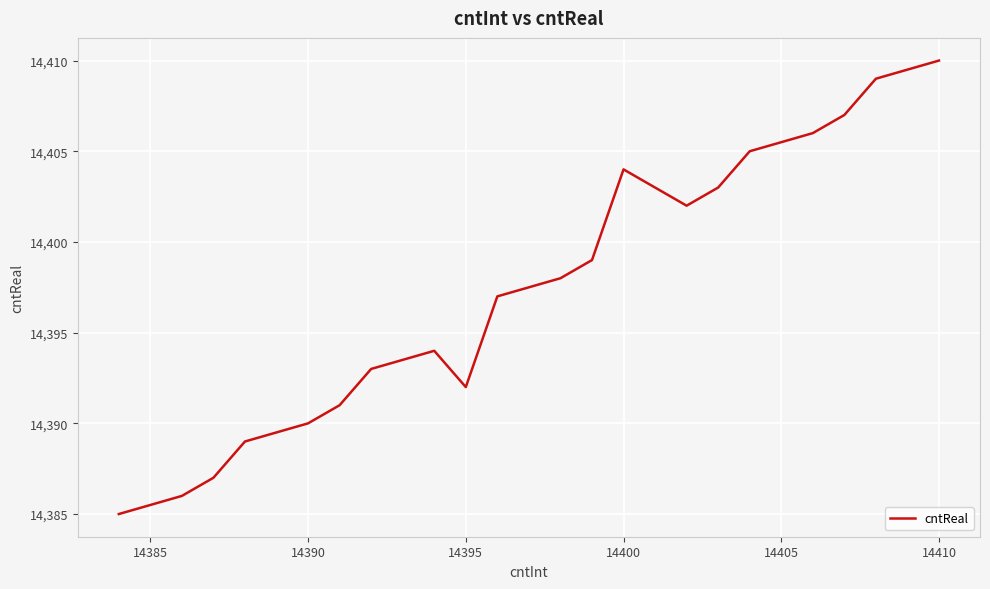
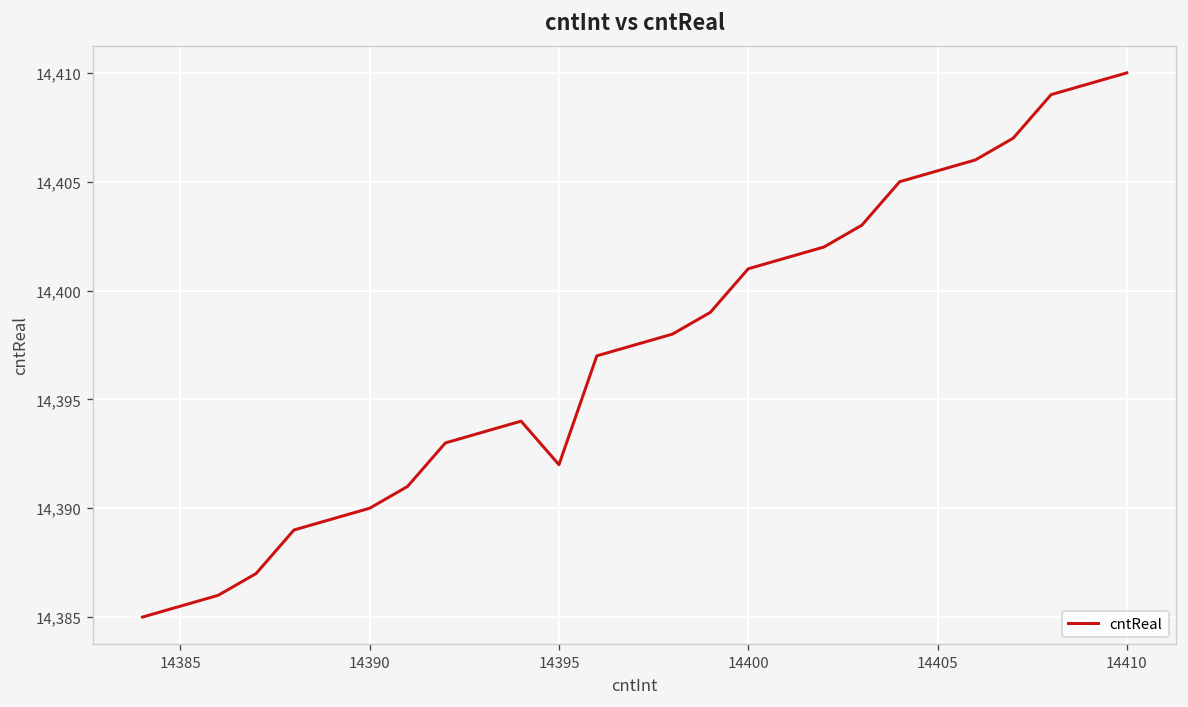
  {
    "14390": "14,390",
    "14395": "14,392",
-   "14400": "14,404",
+   "14400": "14,401",
    "14410": "14,410"
  }
